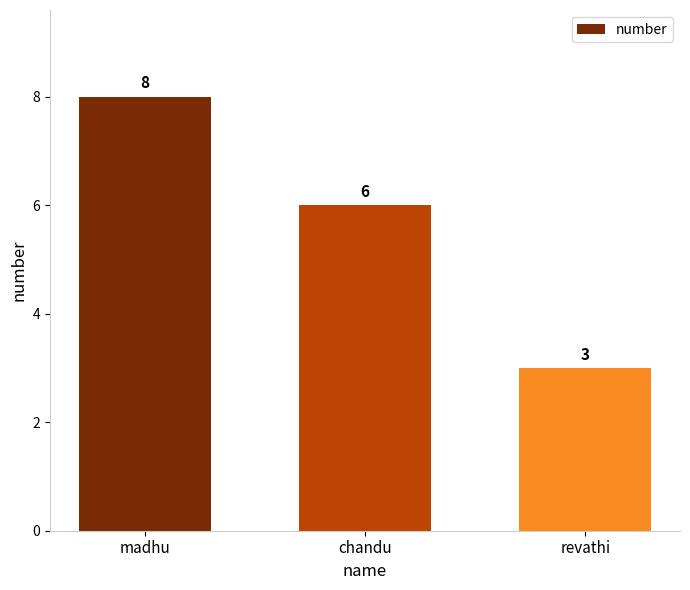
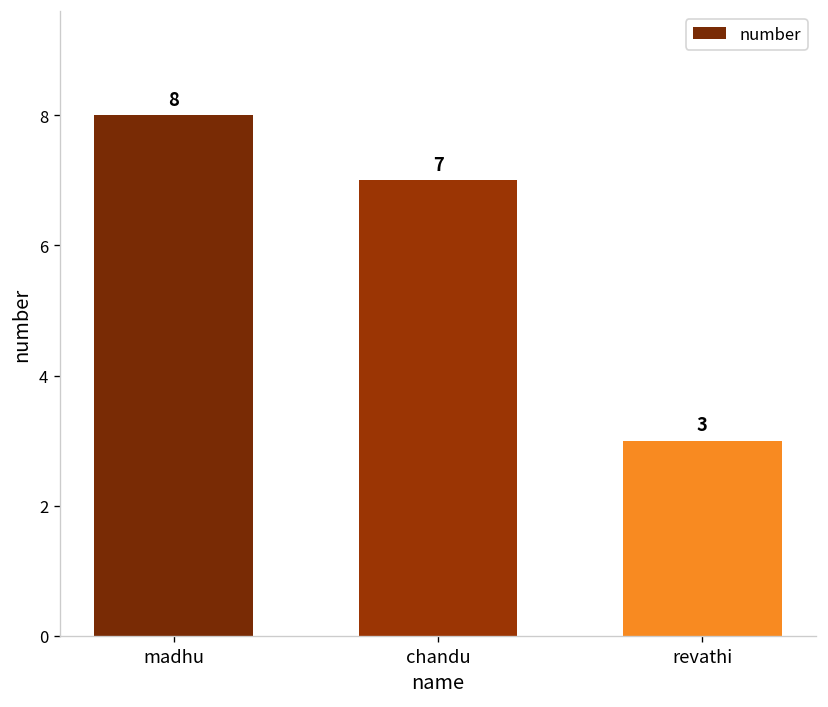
  {
    "madhu": 8,
-   "chandu": 6,
+   "chandu": 7,
    "revathi": 3
  }
